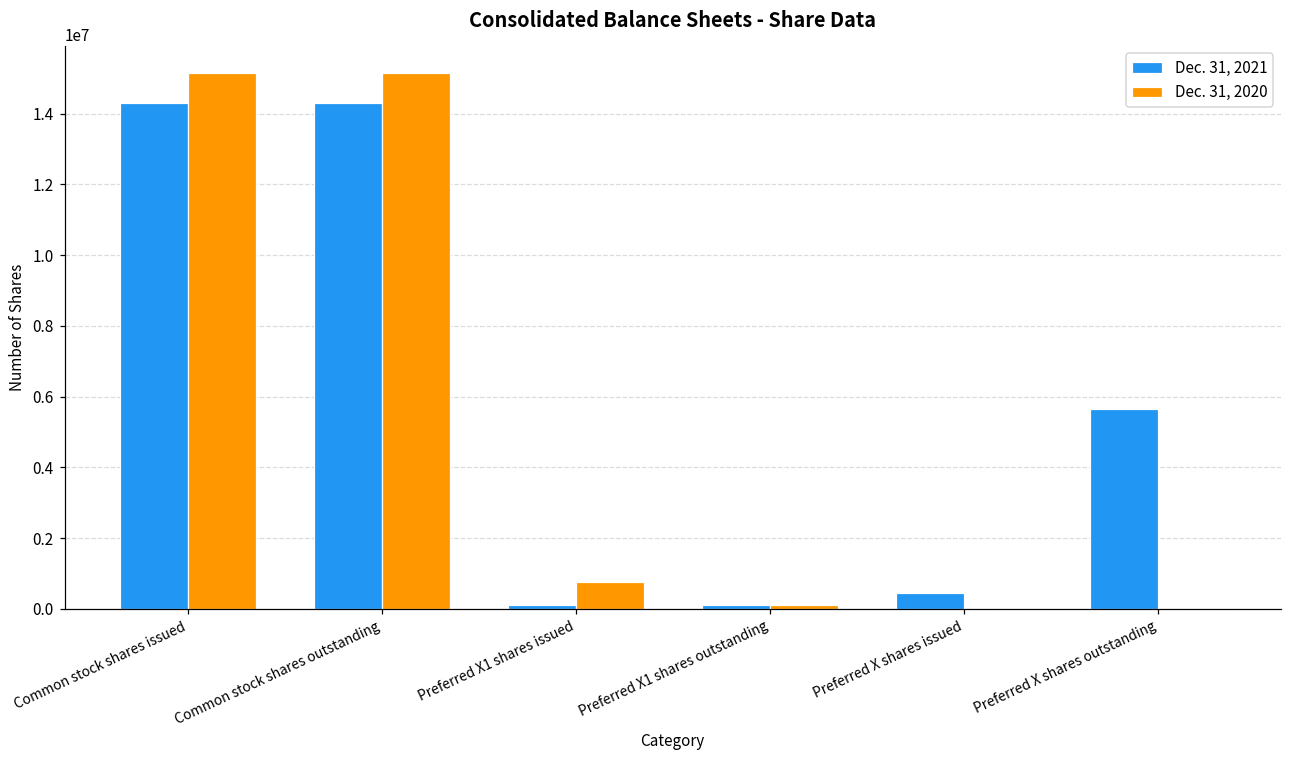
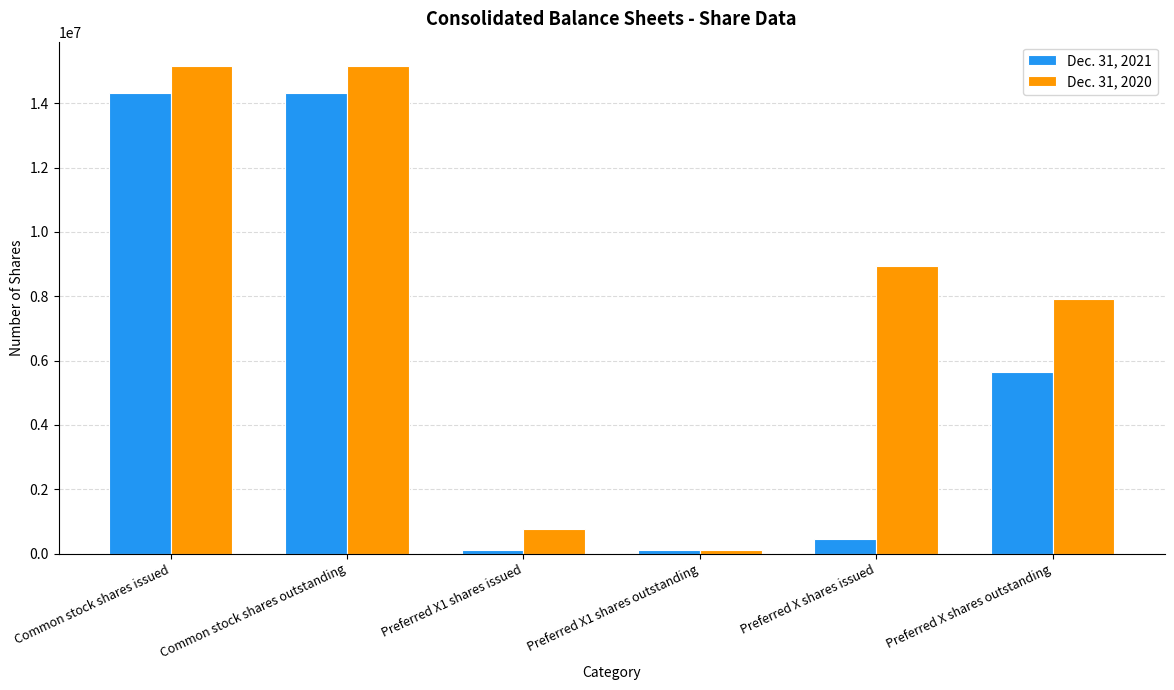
  {
    "Dec. 31, 2021": {
      "Common stock shares issued": 14300000,
      "Common stock shares outstanding": 14300000,
      "Preferred X1 shares issued": 100000,
      "Preferred X1 shares outstanding": 100000,
      "Preferred X shares issued": 400000,
      "Preferred X shares outstanding": 5700000
    },
    "Dec. 31, 2020": {
      "Common stock shares issued": 15200000,
      "Common stock shares outstanding": 15200000,
      "Preferred X1 shares issued": 800000,
      "Preferred X1 shares outstanding": 100000,
-     "Preferred X shares issued": 0,
-     "Preferred X shares outstanding": 0
+     "Preferred X shares issued": 8900000,
+     "Preferred X shares outstanding": 7900000
    }
  }
